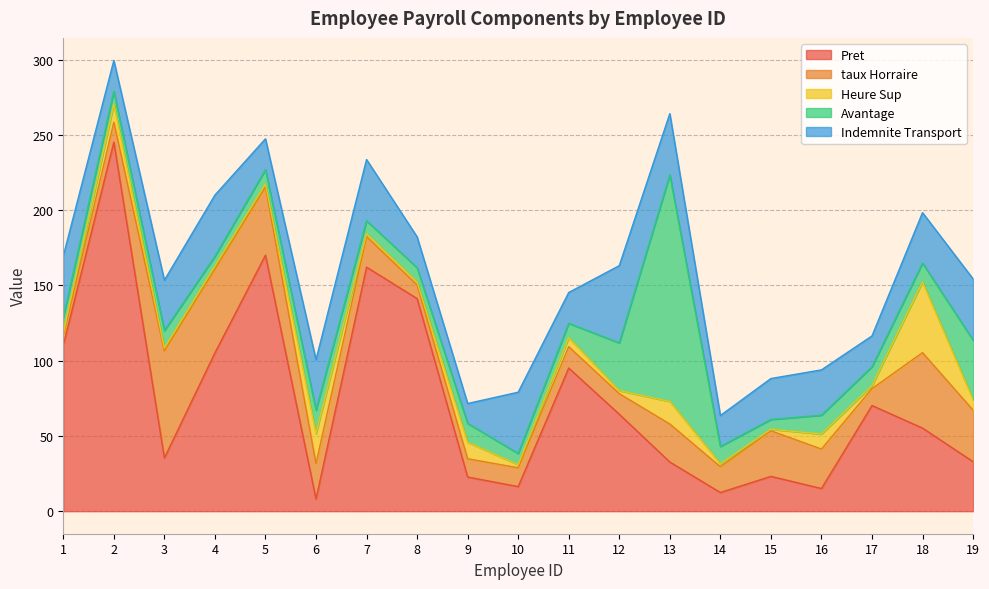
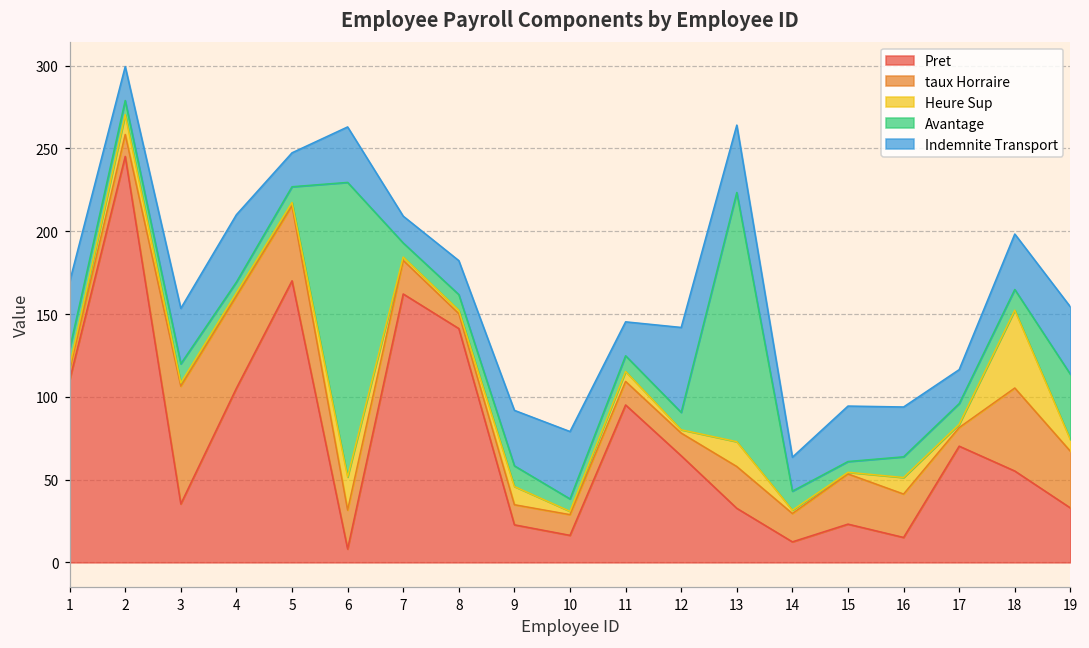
  {
    "Heure Sup": {
      "1": 2,
      "2": 12,
      "3": 2,
      "4": 2,
      "5": 2,
      "6": 20,
      "7": 2,
      "8": 2,
      "9": 11,
      "10": 2,
      "11": 6,
      "12": 2,
      "13": 15,
      "14": 2,
      "16": 10,
      "17": 2,
      "18": 47,
      "19": 7
    },
    "Avantage": {
      "1": 10,
      "2": 9,
      "3": 12,
      "4": 7,
      "5": 10,
-     "6": 16,
+     "6": 178,
      "7": 9,
      "8": 10,
      "9": 13,
      "10": 8,
      "11": 10,
-     "12": 32,
+     "12": 11,
      "13": 151,
      "14": 12,
      "15": 7,
      "16": 13,
      "17": 13,
      "18": 13,
      "19": 40
    },
    "Indemnite Transport": {
      "1": 41,
      "2": 21,
      "3": 34,
      "4": 41,
      "5": 21,
      "6": 34,
-     "7": 41,
+     "7": 16,
      "8": 21,
-     "9": 13,
+     "9": 34,
      "10": 41,
      "11": 21,
      "12": 51,
      "13": 41,
      "14": 21,
-     "15": 27,
+     "15": 34,
      "16": 30,
      "17": 21,
      "18": 34,
      "19": 41
    }
  }
